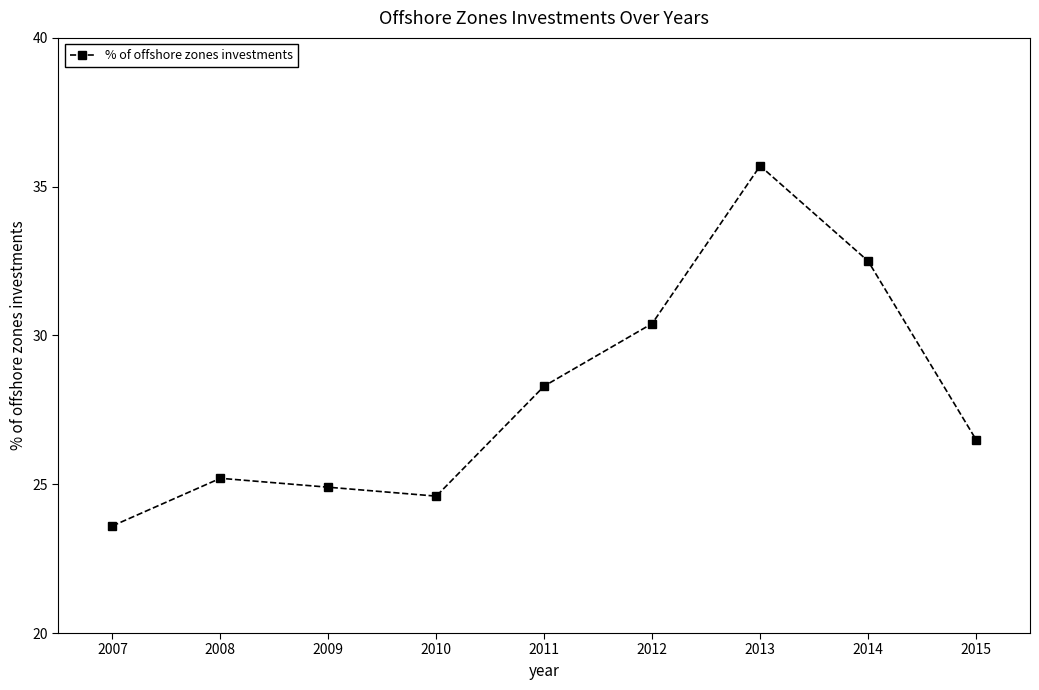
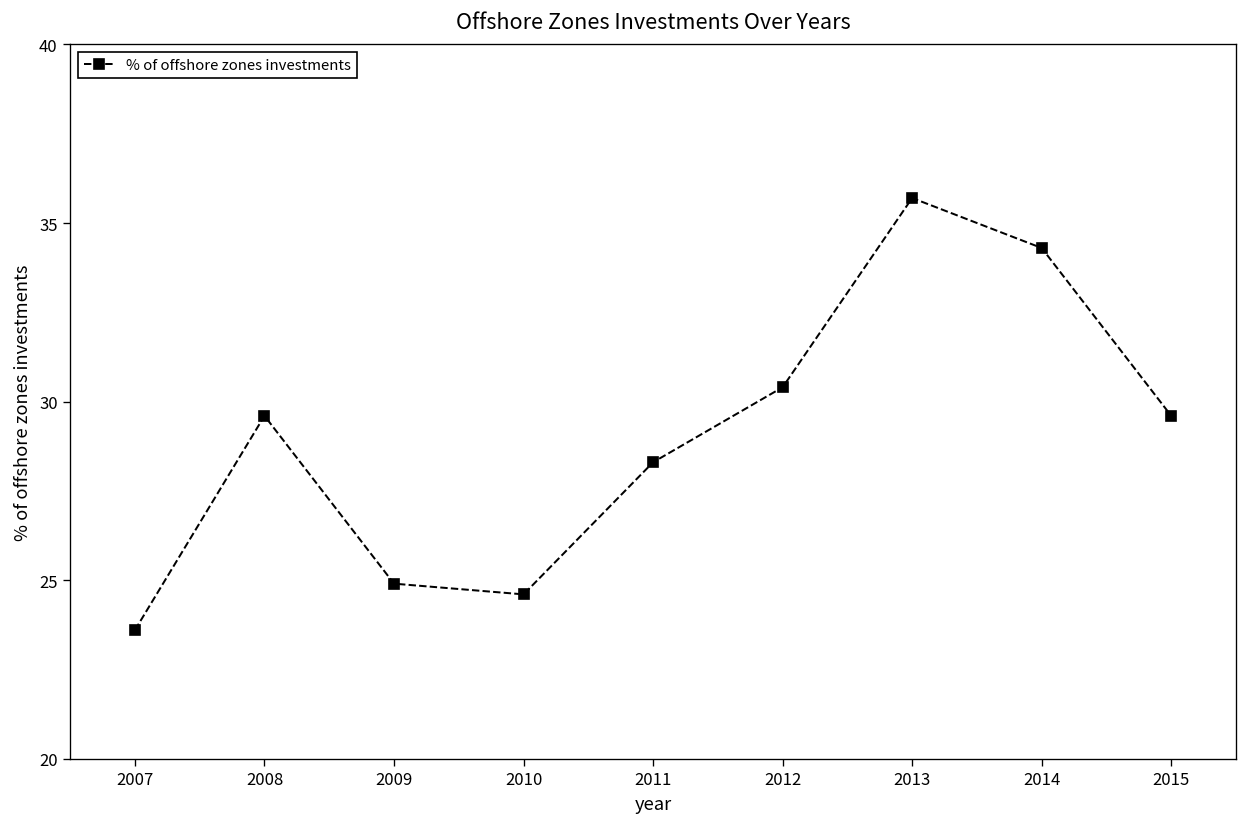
  {
    "2007": 23.6,
-   "2008": 25.2,
+   "2008": 29.6,
    "2009": 24.9,
    "2010": 24.6,
    "2011": 28.3,
    "2012": 30.4,
    "2013": 35.7,
-   "2014": 32.5,
-   "2015": 26.5
+   "2014": 34.3,
+   "2015": 29.6
  }
